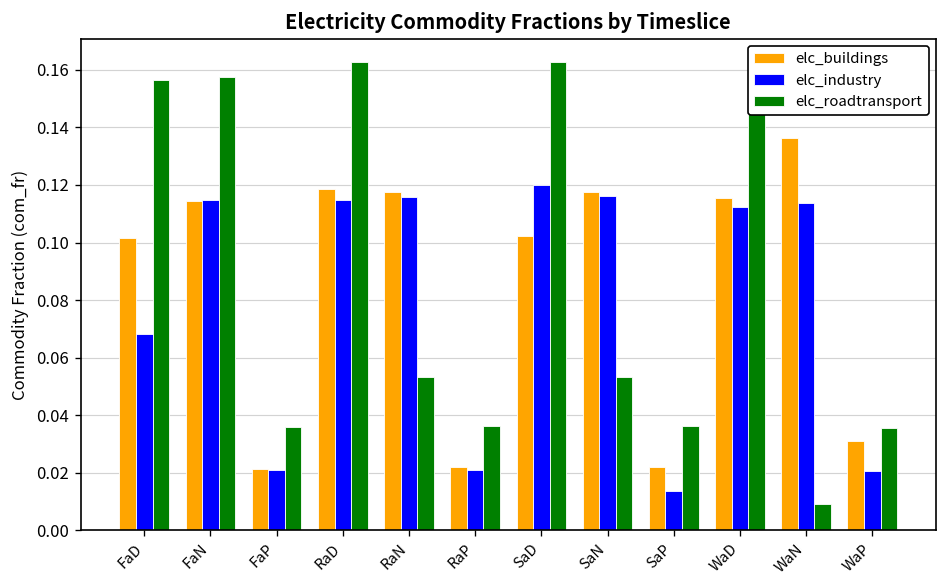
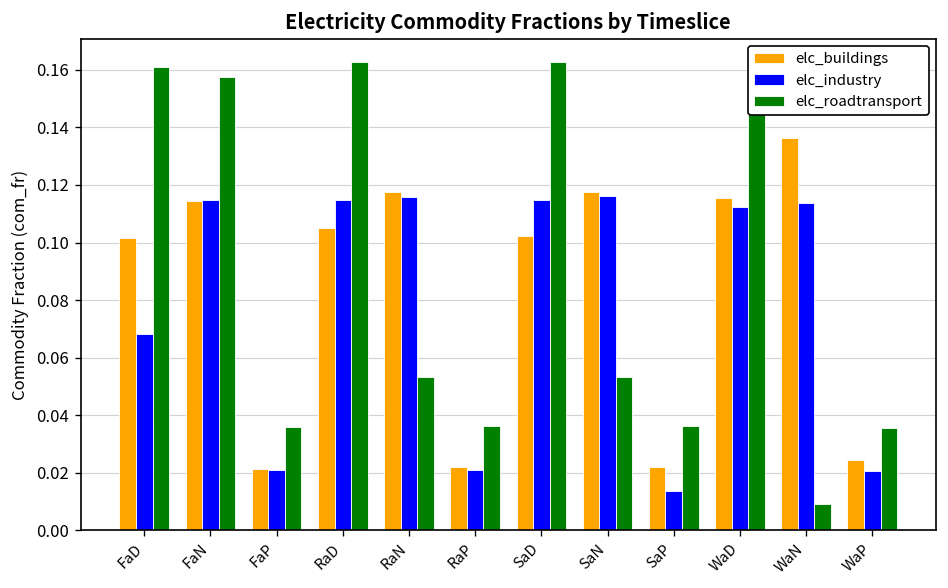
  {
    "elc_buildings": {
      "FaD": 0.102,
      "FaN": 0.115,
      "FaP": 0.021,
-     "RaD": 0.119,
+     "RaD": 0.105,
      "RaN": 0.117,
      "RaP": 0.022,
      "SaD": 0.102,
      "SaN": 0.118,
      "SaP": 0.022,
      "WaD": 0.115,
      "WaN": 0.136,
-     "WaP": 0.031
+     "WaP": 0.025
    },
    "elc_industry": {
      "FaD": 0.068,
      "FaN": 0.115,
      "FaP": 0.021,
      "RaD": 0.115,
      "RaN": 0.116,
      "RaP": 0.021,
-     "SaD": 0.120,
+     "SaD": 0.115,
      "SaN": 0.116,
      "SaP": 0.014,
      "WaD": 0.112,
      "WaN": 0.114,
      "WaP": 0.021
    },
    "elc_roadtransport": {
-     "FaD": 0.157,
+     "FaD": 0.161,
      "FaN": 0.157,
      "FaP": 0.036,
      "RaD": 0.163,
      "RaN": 0.053,
      "RaP": 0.036,
      "SaD": 0.163,
      "SaN": 0.053,
      "SaP": 0.036,
      "WaN": 0.009,
      "WaP": 0.036
    }
  }
